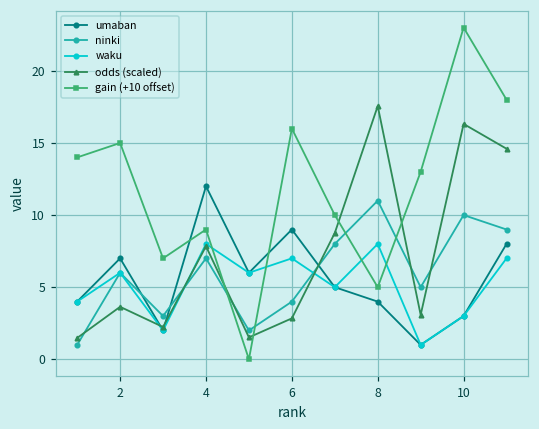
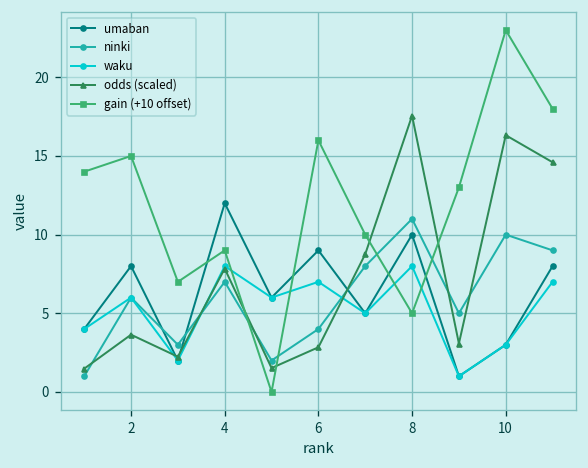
  {
    "umaban": {
-     "2": 7,
+     "2": 8,
      "4": 12,
      "6": 9,
-     "8": 4
+     "8": 10
    }
  }
